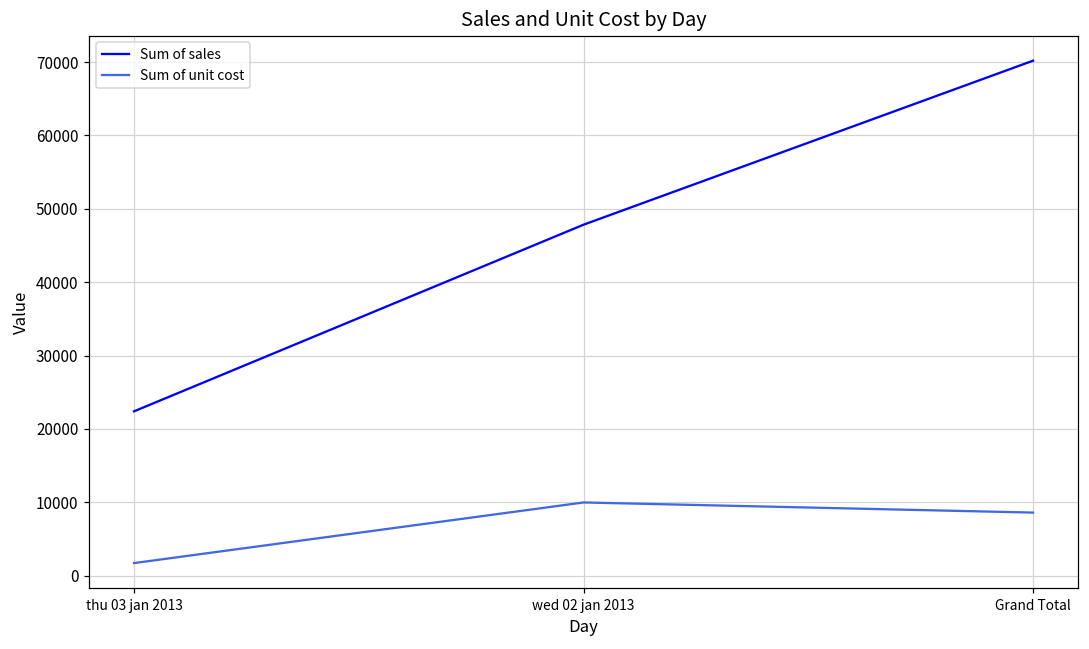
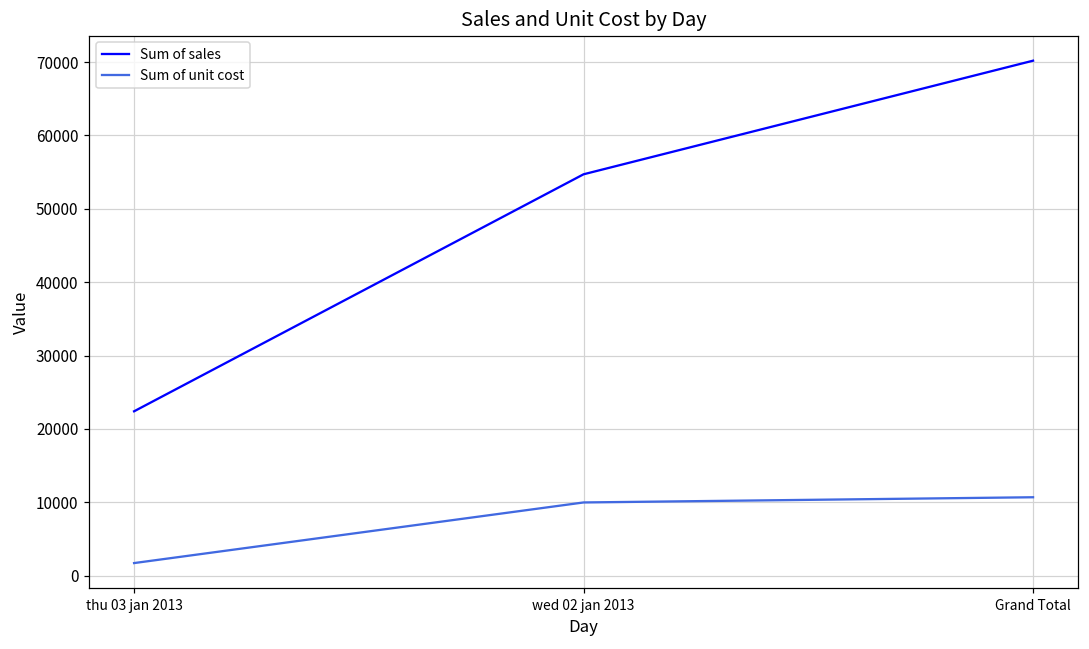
  {
    "Sum of sales": {
      "thu 03 jan 2013": 22000,
-     "wed 02 jan 2013": 48000,
+     "wed 02 jan 2013": 55000,
      "Grand Total": 70000
    },
    "Sum of unit cost": {
      "thu 03 jan 2013": 2000,
      "wed 02 jan 2013": 10000,
-     "Grand Total": 9000
+     "Grand Total": 11000
    }
  }
